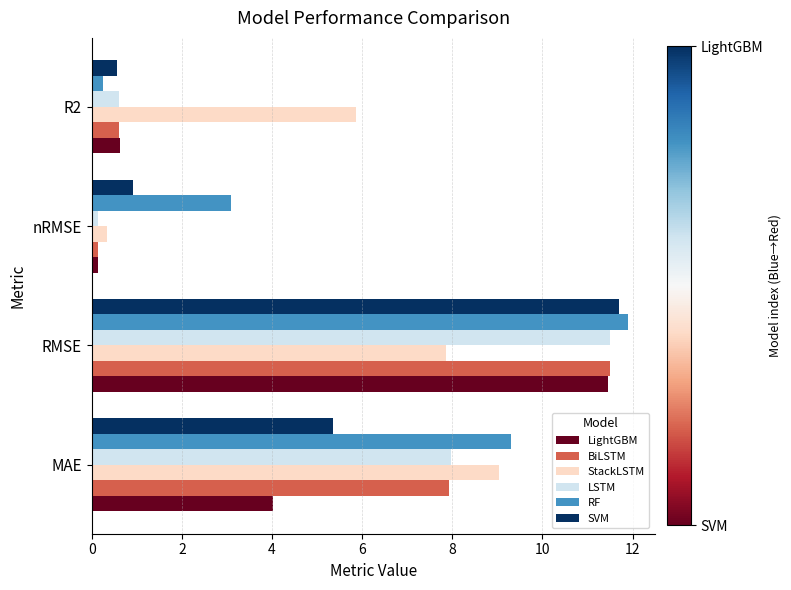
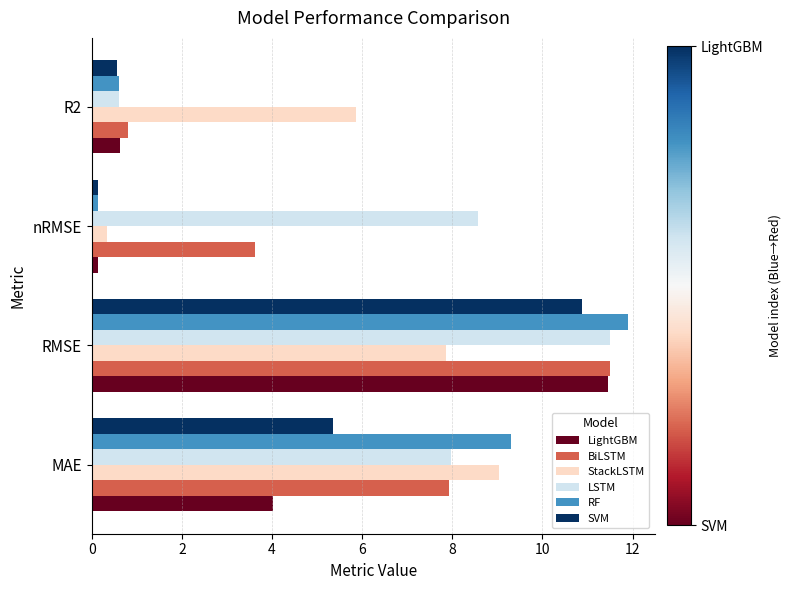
  {
    "LightGBM": {
      "R2": 0.6,
      "nRMSE": 0.1,
      "RMSE": 11.4,
      "MAE": 4.0
    },
    "BiLSTM": {
-     "R2": 0.6,
-     "nRMSE": 0.1,
+     "R2": 0.8,
+     "nRMSE": 3.6,
      "RMSE": 11.5,
      "MAE": 7.9
    },
    "StackLSTM": {
      "R2": 5.9,
      "nRMSE": 0.3,
      "RMSE": 7.9,
      "MAE": 9.0
    },
    "LSTM": {
      "R2": 0.6,
-     "nRMSE": 0.1,
+     "nRMSE": 8.6,
      "RMSE": 11.5,
      "MAE": 8.0
    },
    "RF": {
-     "R2": 0.2,
-     "nRMSE": 3.1,
+     "R2": 0.6,
+     "nRMSE": 0.1,
      "RMSE": 11.9,
      "MAE": 9.3
    },
    "SVM": {
      "R2": 0.6,
-     "nRMSE": 0.9,
-     "RMSE": 11.7,
+     "nRMSE": 0.1,
+     "RMSE": 10.9,
      "MAE": 5.4
    }
  }
